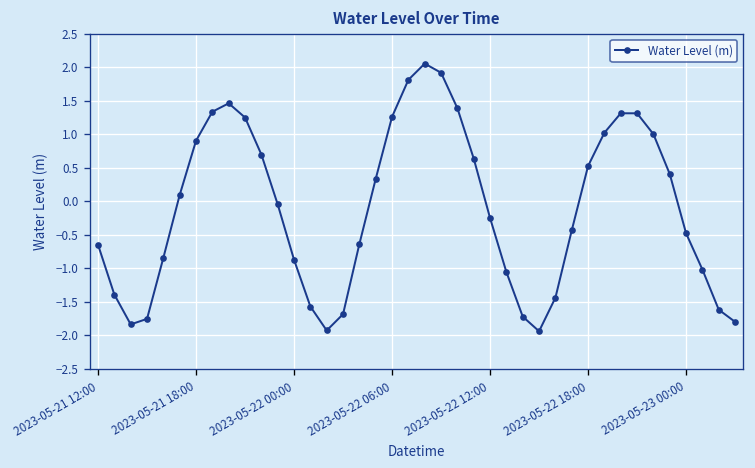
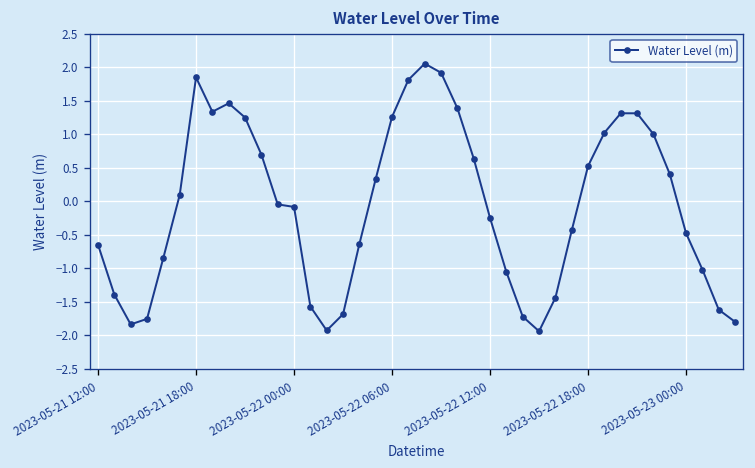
  {
    "2023-05-21 12:00": -0.6,
-   "2023-05-21 18:00": 0.9,
-   "2023-05-22 00:00": -0.9,
+   "2023-05-21 18:00": 1.9,
+   "2023-05-22 00:00": -0.1,
    "2023-05-22 06:00": 1.3,
    "2023-05-22 12:00": -0.2,
    "2023-05-22 18:00": 0.5,
    "2023-05-23 00:00": -0.5
  }
